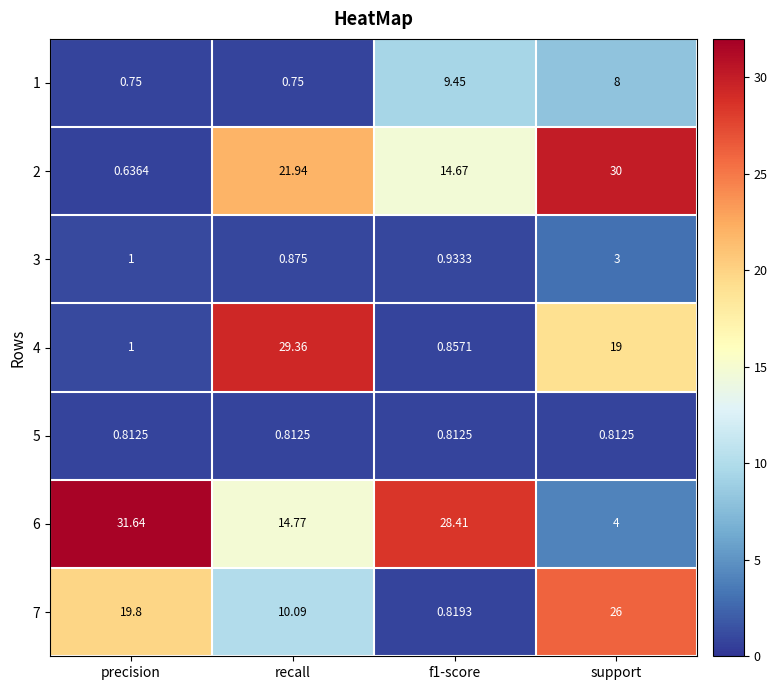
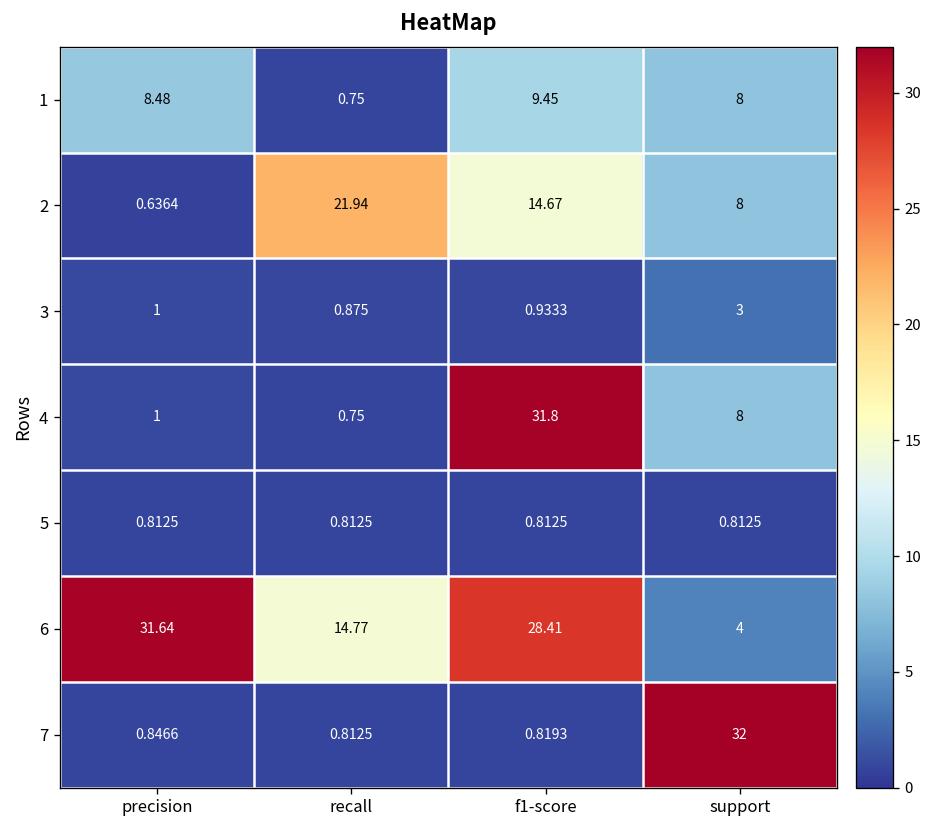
  {
    "1": {
-     "precision": 0.75,
+     "precision": 8.48,
      "recall": 0.75,
      "f1-score": 9.45,
      "support": 8
    },
    "2": {
      "precision": 0.6364,
      "recall": 21.94,
      "f1-score": 14.67,
-     "support": 30
+     "support": 8
    },
    "3": {
      "precision": 1,
      "recall": 0.875,
      "f1-score": 0.9333,
      "support": 3
    },
    "4": {
      "precision": 1,
-     "recall": 29.36,
-     "f1-score": 0.8571,
-     "support": 19
+     "recall": 0.75,
+     "f1-score": 31.8,
+     "support": 8
    },
    "5": {
      "precision": 0.8125,
      "recall": 0.8125,
      "f1-score": 0.8125,
      "support": 0.8125
    },
    "6": {
      "precision": 31.64,
      "recall": 14.77,
      "f1-score": 28.41,
      "support": 4
    },
    "7": {
-     "precision": 19.8,
-     "recall": 10.09,
+     "precision": 0.8466,
+     "recall": 0.8125,
      "f1-score": 0.8193,
-     "support": 26
+     "support": 32
    }
  }
